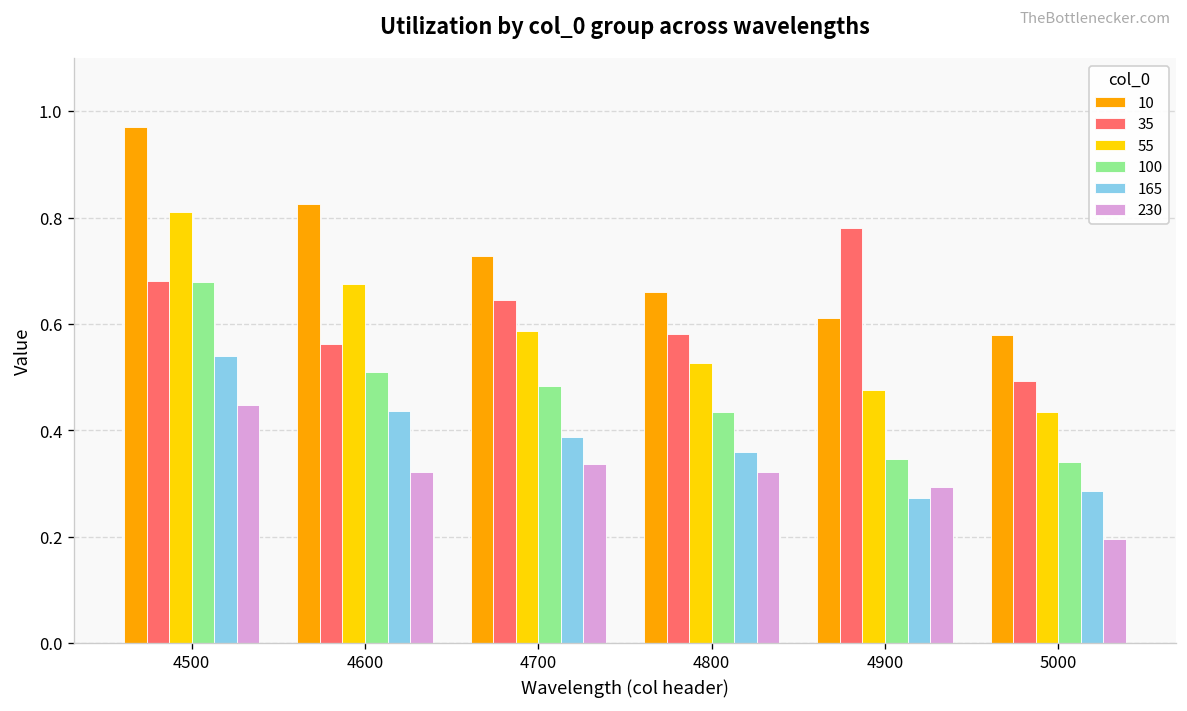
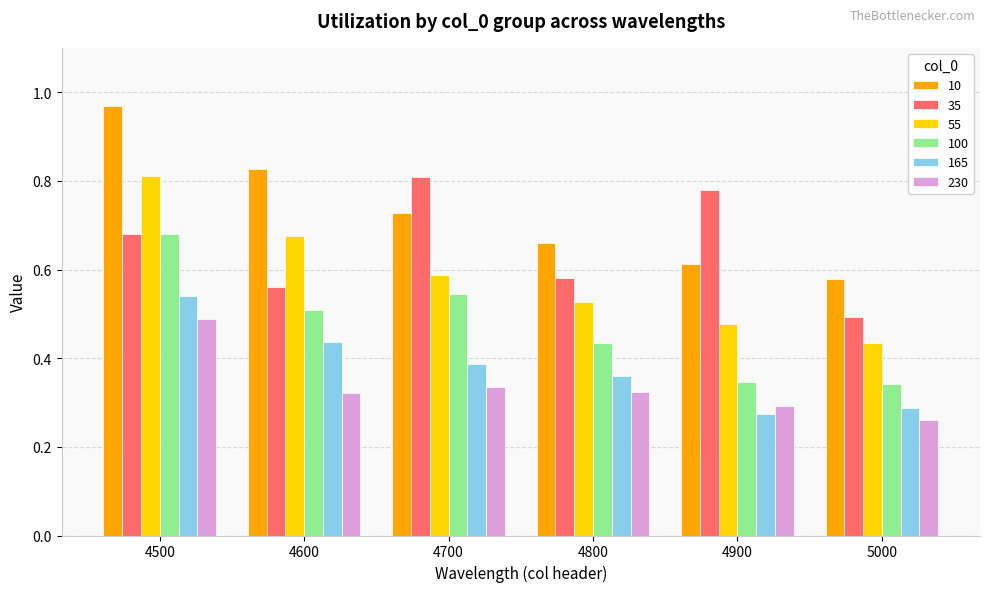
  {
    "35": {
      "4500": 0.68,
      "4600": 0.56,
-     "4700": 0.64,
+     "4700": 0.81,
      "4800": 0.58,
      "4900": 0.78,
      "5000": 0.49
    },
    "100": {
      "4500": 0.68,
      "4600": 0.51,
-     "4700": 0.48,
+     "4700": 0.54,
      "4800": 0.43,
      "4900": 0.35,
      "5000": 0.34
    },
    "165": {
      "4500": 0.54,
      "4600": 0.44,
      "4700": 0.39,
      "4800": 0.36,
      "4900": 0.27,
      "5000": 0.29
    },
    "230": {
-     "4500": 0.45,
+     "4500": 0.49,
      "4600": 0.32,
      "4700": 0.34,
      "4800": 0.32,
      "4900": 0.29,
-     "5000": 0.20
+     "5000": 0.26
    }
  }
